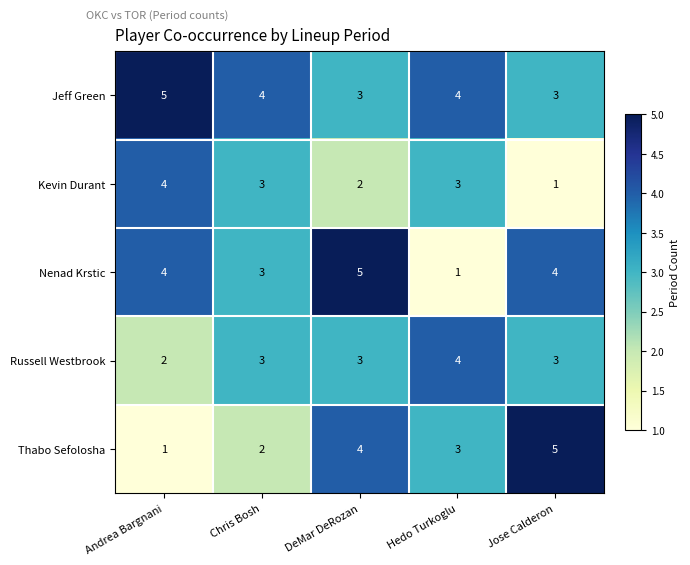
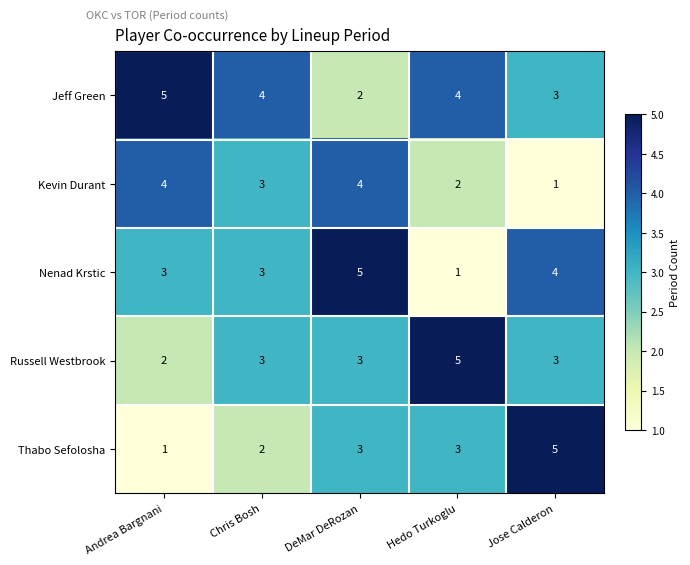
  {
    "Jeff Green": {
      "Andrea Bargnani": 5,
      "Chris Bosh": 4,
-     "DeMar DeRozan": 3,
+     "DeMar DeRozan": 2,
      "Hedo Turkoglu": 4,
      "Jose Calderon": 3
    },
    "Kevin Durant": {
      "Andrea Bargnani": 4,
      "Chris Bosh": 3,
-     "DeMar DeRozan": 2,
-     "Hedo Turkoglu": 3,
+     "DeMar DeRozan": 4,
+     "Hedo Turkoglu": 2,
      "Jose Calderon": 1
    },
    "Nenad Krstic": {
-     "Andrea Bargnani": 4,
+     "Andrea Bargnani": 3,
      "Chris Bosh": 3,
      "DeMar DeRozan": 5,
      "Hedo Turkoglu": 1,
      "Jose Calderon": 4
    },
    "Russell Westbrook": {
      "Andrea Bargnani": 2,
      "Chris Bosh": 3,
      "DeMar DeRozan": 3,
-     "Hedo Turkoglu": 4,
+     "Hedo Turkoglu": 5,
      "Jose Calderon": 3
    },
    "Thabo Sefolosha": {
      "Andrea Bargnani": 1,
      "Chris Bosh": 2,
-     "DeMar DeRozan": 4,
+     "DeMar DeRozan": 3,
      "Hedo Turkoglu": 3,
      "Jose Calderon": 5
    }
  }
